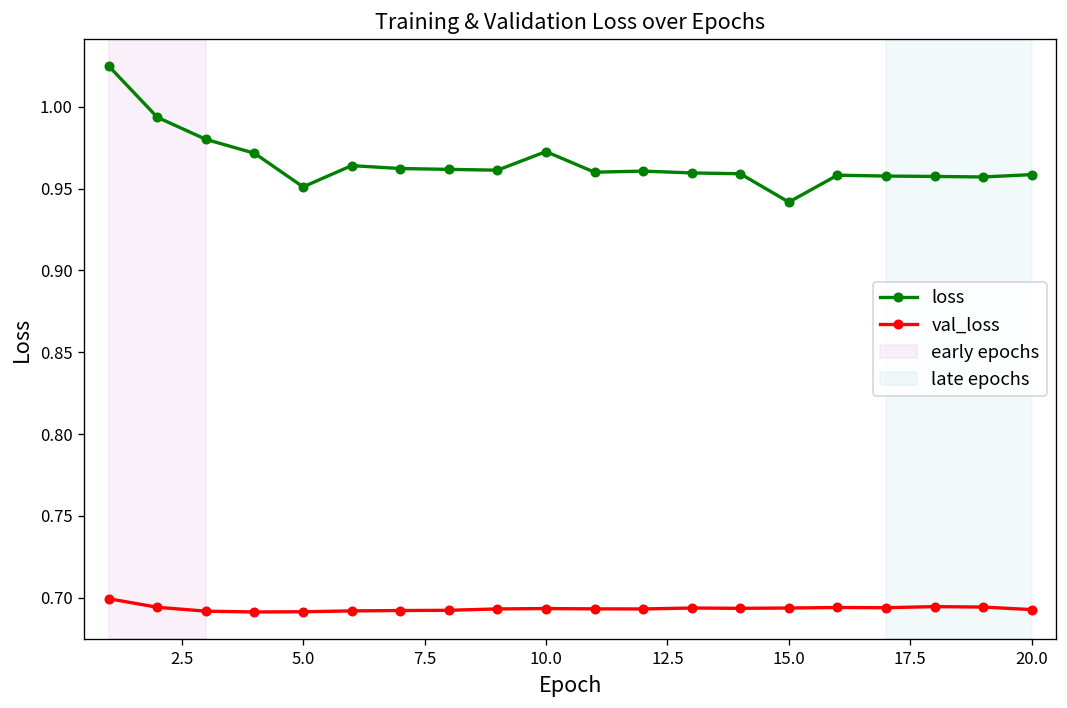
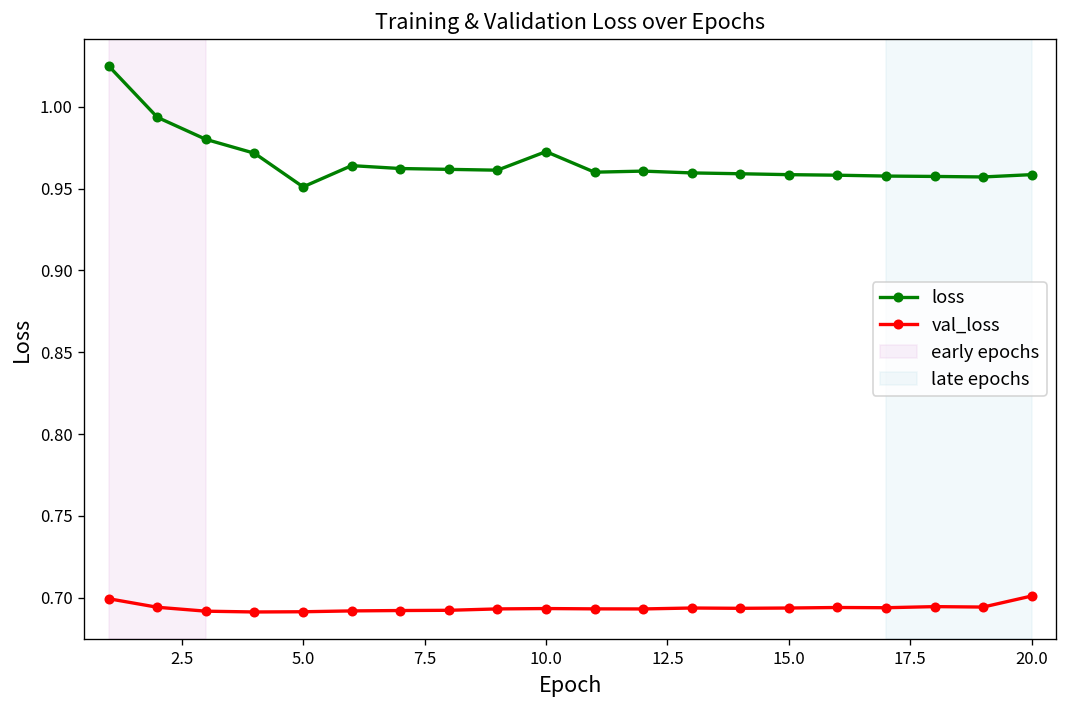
  {
    "loss": {
      "5.0": 0.951,
      "10.0": 0.973,
-     "15.0": 0.942,
+     "15.0": 0.959,
      "20.0": 0.959
    },
    "val_loss": {
      "5.0": 0.691,
      "10.0": 0.693,
      "15.0": 0.694,
-     "20.0": 0.693
+     "20.0": 0.701
    }
  }
